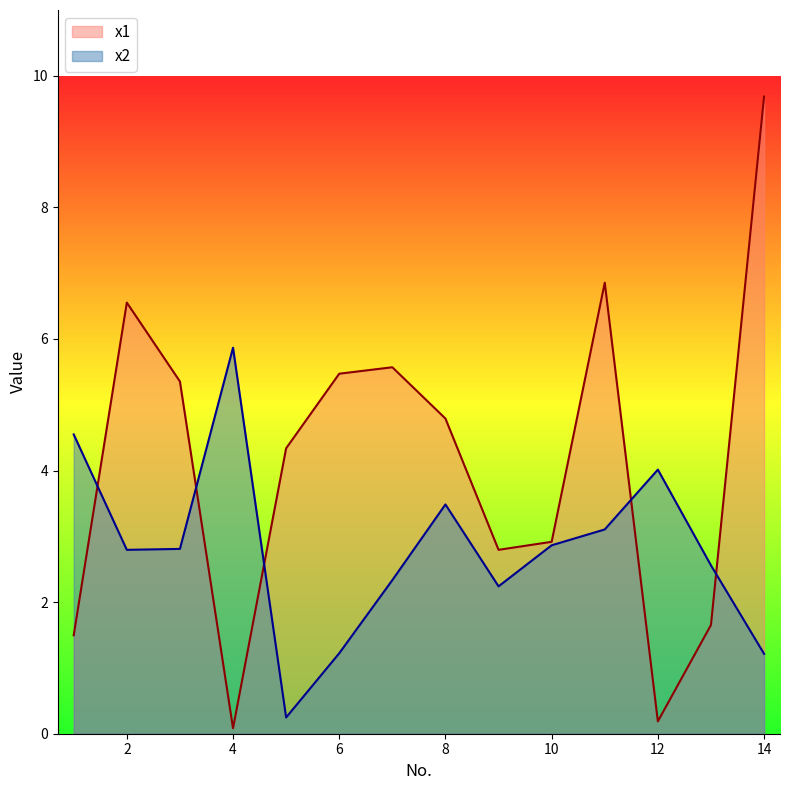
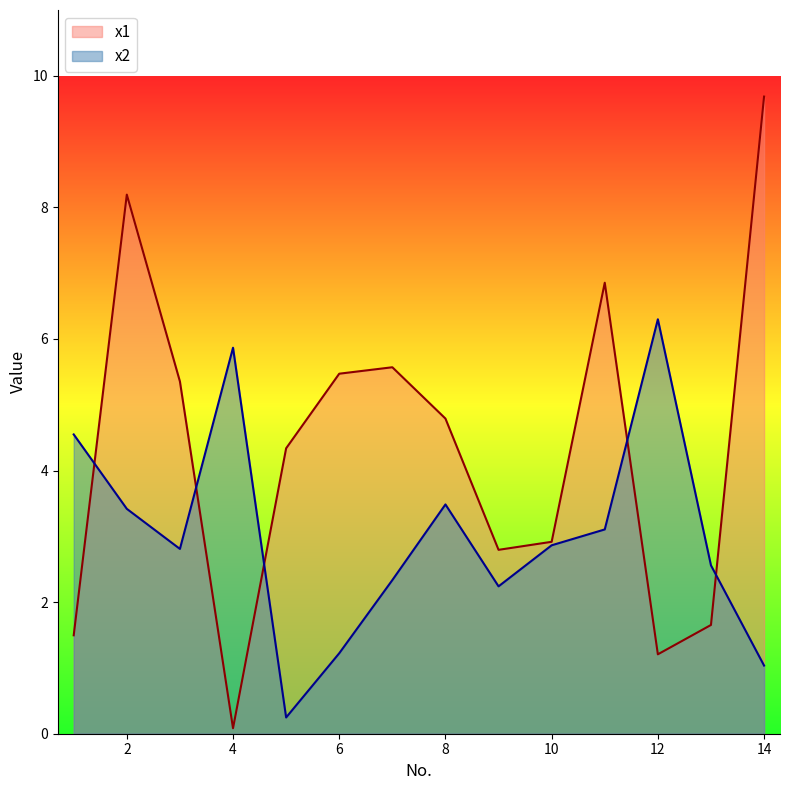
  {
    "x1": {
-     "2": 6.6,
+     "2": 8.2,
      "4": 0.1,
      "6": 5.5,
      "8": 4.8,
      "10": 2.9,
-     "12": 0.2,
+     "12": 1.2,
      "14": 9.7
    },
    "x2": {
-     "2": 2.8,
+     "2": 3.4,
      "4": 5.9,
      "6": 1.2,
      "8": 3.5,
      "10": 2.9,
-     "12": 4.0,
-     "14": 1.2
+     "12": 6.3,
+     "14": 1.0
    }
  }
